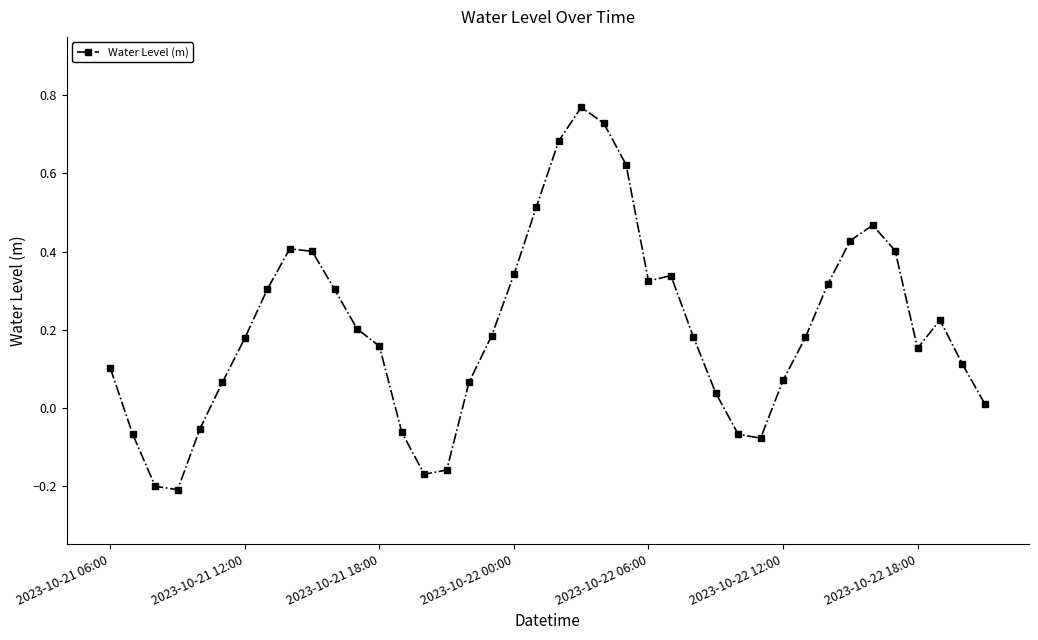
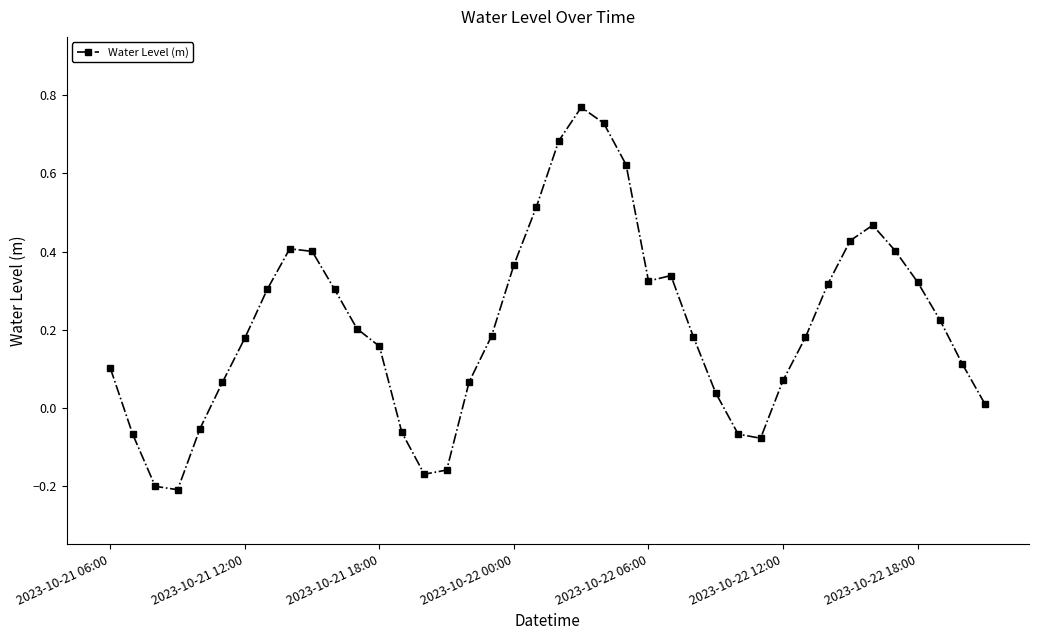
  {
    "2023-10-21 06:00": 0.10,
    "2023-10-21 12:00": 0.18,
    "2023-10-21 18:00": 0.16,
-   "2023-10-22 00:00": 0.34,
+   "2023-10-22 00:00": 0.37,
    "2023-10-22 06:00": 0.32,
    "2023-10-22 12:00": 0.07,
-   "2023-10-22 18:00": 0.15
+   "2023-10-22 18:00": 0.32
  }
